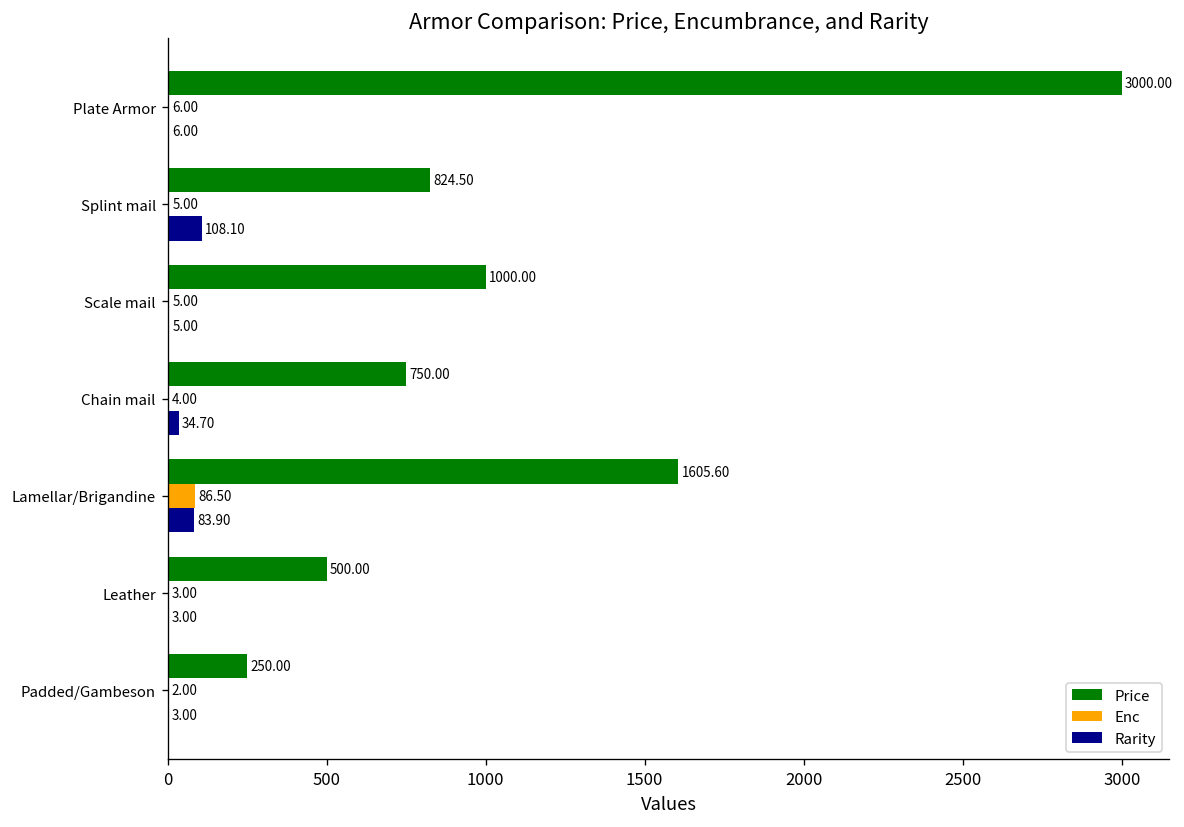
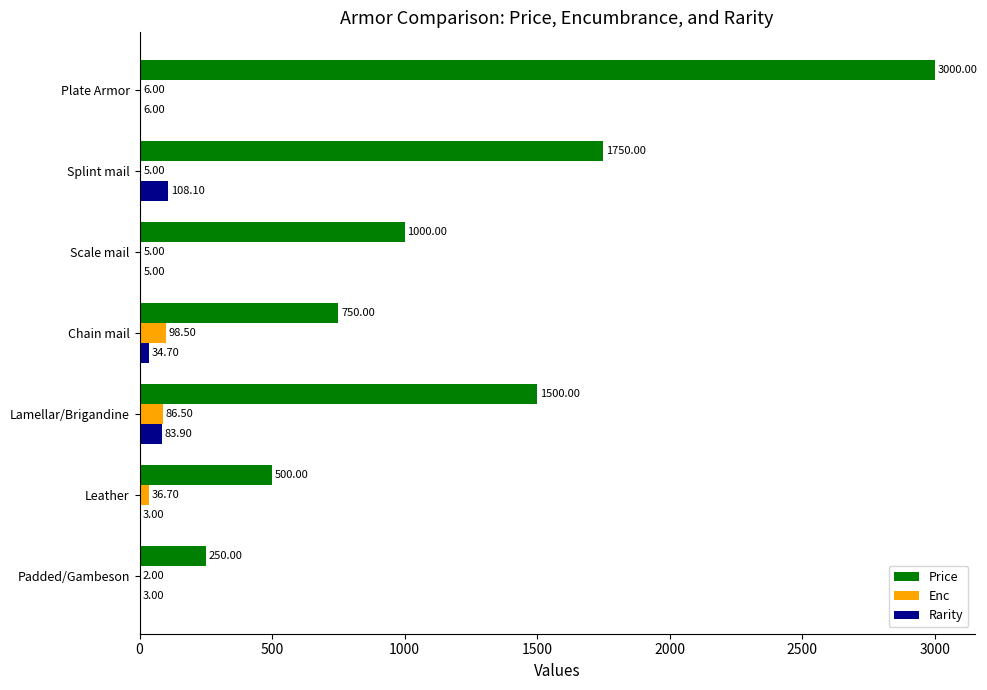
  {
    "Price": {
      "Plate Armor": 3000.00,
-     "Splint mail": 824.50,
+     "Splint mail": 1750.00,
      "Scale mail": 1000.00,
      "Chain mail": 750.00,
-     "Lamellar/Brigandine": 1605.60,
+     "Lamellar/Brigandine": 1500.00,
      "Leather": 500.00,
      "Padded/Gambeson": 250.00
    },
    "Enc": {
      "Plate Armor": 6.00,
      "Splint mail": 5.00,
      "Scale mail": 5.00,
-     "Chain mail": 4.00,
+     "Chain mail": 98.50,
      "Lamellar/Brigandine": 86.50,
-     "Leather": 3.00,
+     "Leather": 36.70,
      "Padded/Gambeson": 2.00
    },
    "Rarity": {
      "Plate Armor": 6.00,
      "Splint mail": 108.10,
      "Scale mail": 5.00,
      "Chain mail": 34.70,
      "Lamellar/Brigandine": 83.90,
      "Leather": 3.00,
      "Padded/Gambeson": 3.00
    }
  }
